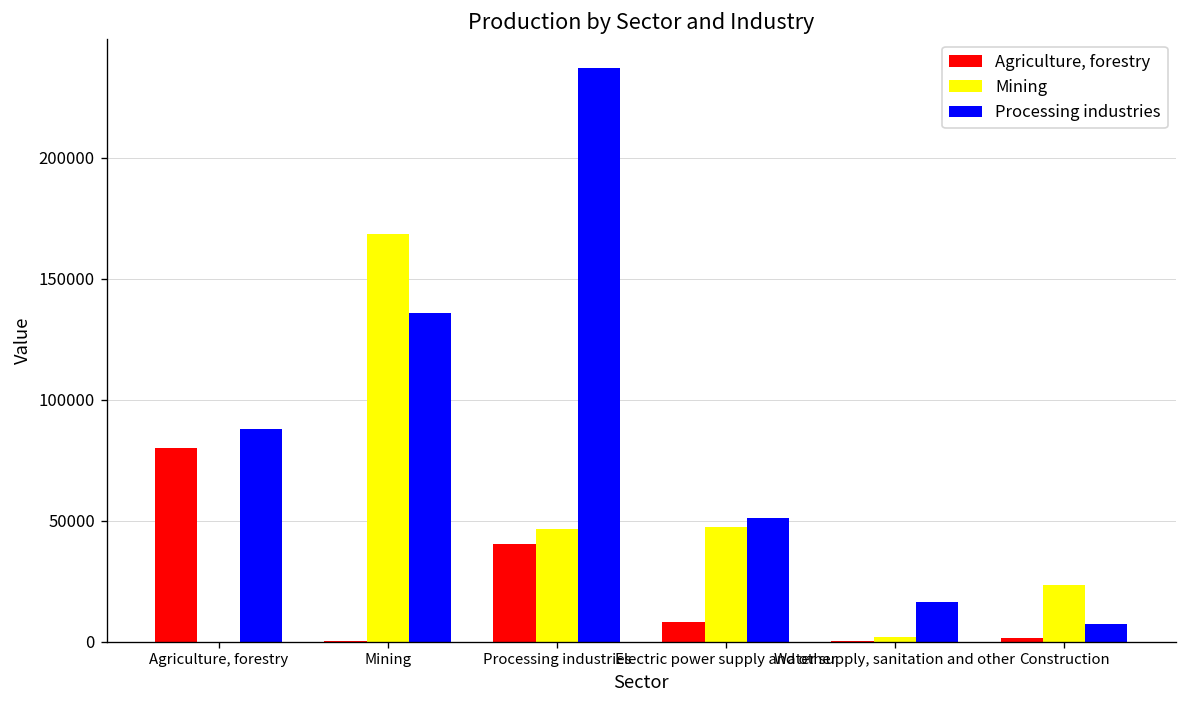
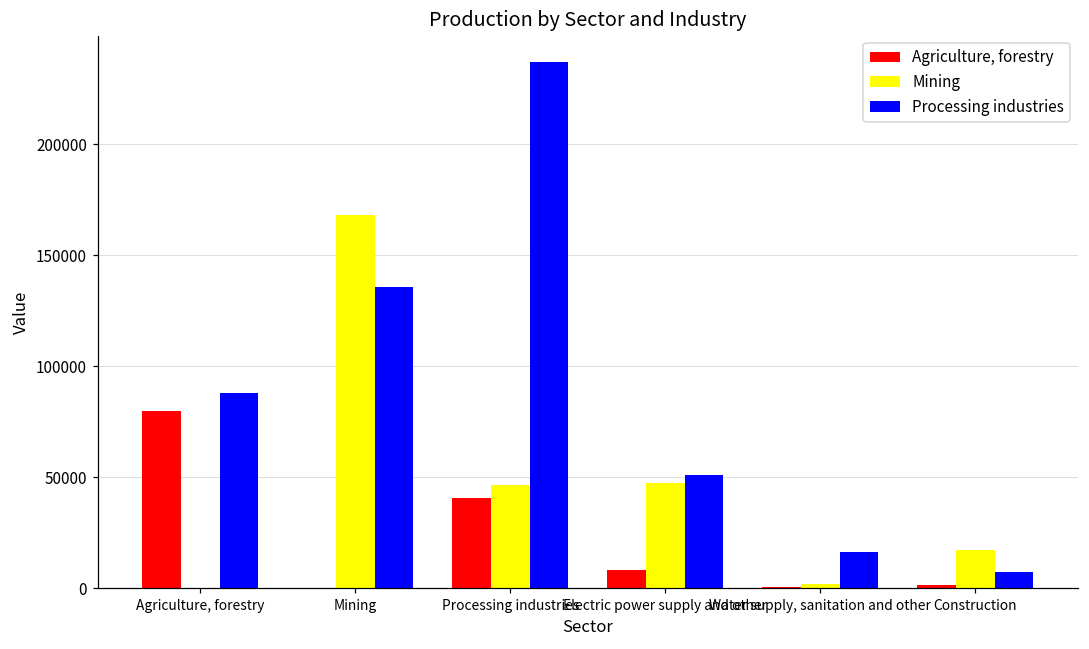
  {
    "Mining": {
      "Mining": 168000,
      "Processing industries": 47000,
-     "Construction": 24000
+     "Construction": 17000
    }
  }
